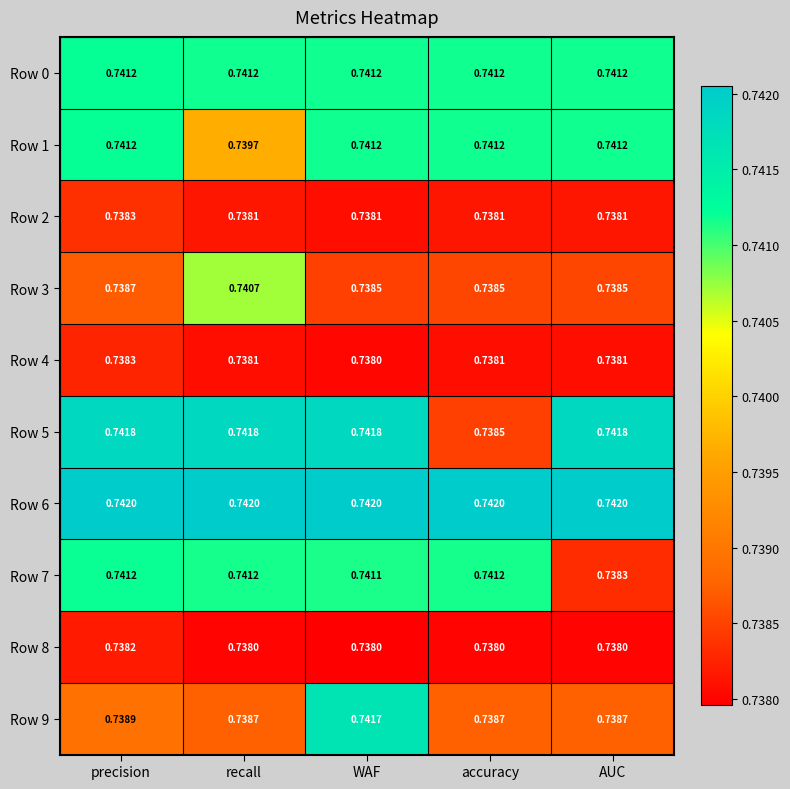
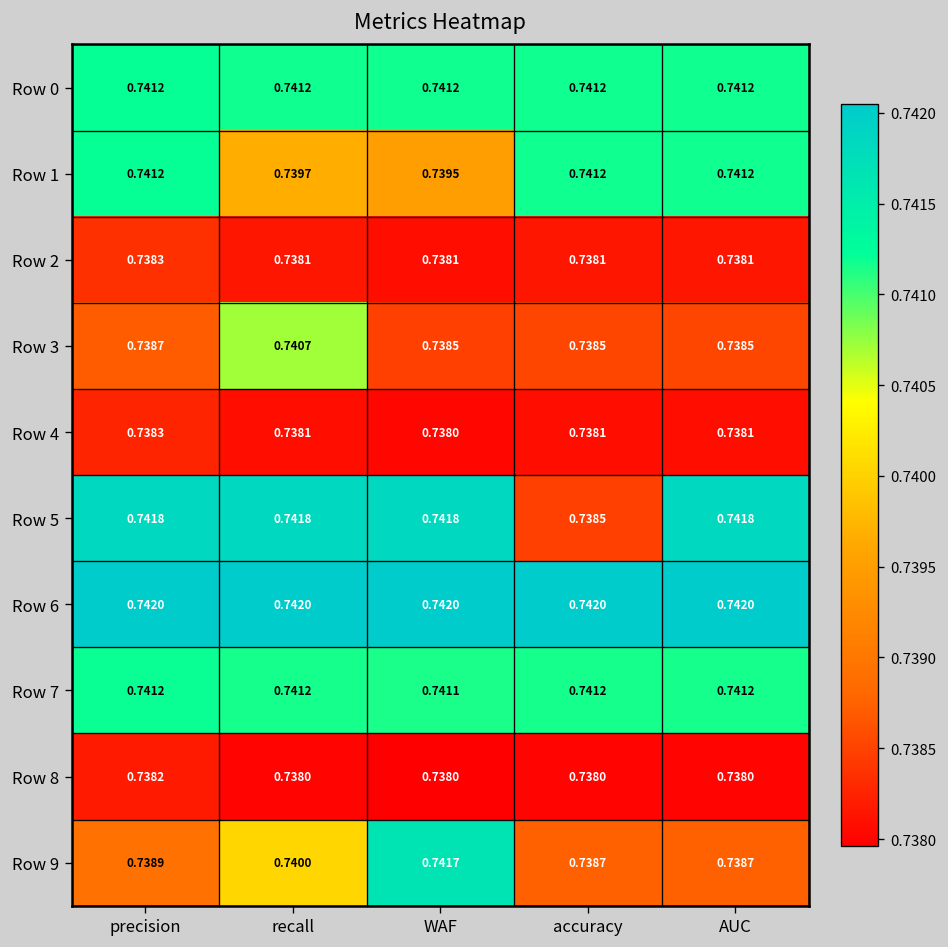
  {
    "Row 0": {
      "precision": 0.7412,
      "recall": 0.7412,
      "WAF": 0.7412,
      "accuracy": 0.7412,
      "AUC": 0.7412
    },
    "Row 1": {
      "precision": 0.7412,
      "recall": 0.7397,
-     "WAF": 0.7412,
+     "WAF": 0.7395,
      "accuracy": 0.7412,
      "AUC": 0.7412
    },
    "Row 2": {
      "precision": 0.7383,
      "recall": 0.7381,
      "WAF": 0.7381,
      "accuracy": 0.7381,
      "AUC": 0.7381
    },
    "Row 3": {
      "precision": 0.7387,
      "recall": 0.7407,
      "WAF": 0.7385,
      "accuracy": 0.7385,
      "AUC": 0.7385
    },
    "Row 4": {
      "precision": 0.7383,
      "recall": 0.7381,
      "WAF": 0.7380,
      "accuracy": 0.7381,
      "AUC": 0.7381
    },
    "Row 5": {
      "precision": 0.7418,
      "recall": 0.7418,
      "WAF": 0.7418,
      "accuracy": 0.7385,
      "AUC": 0.7418
    },
    "Row 6": {
      "precision": 0.7420,
      "recall": 0.7420,
      "WAF": 0.7420,
      "accuracy": 0.7420,
      "AUC": 0.7420
    },
    "Row 7": {
      "precision": 0.7412,
      "recall": 0.7412,
      "WAF": 0.7411,
      "accuracy": 0.7412,
-     "AUC": 0.7383
+     "AUC": 0.7412
    },
    "Row 8": {
      "precision": 0.7382,
      "recall": 0.7380,
      "WAF": 0.7380,
      "accuracy": 0.7380,
      "AUC": 0.7380
    },
    "Row 9": {
      "precision": 0.7389,
-     "recall": 0.7387,
+     "recall": 0.7400,
      "WAF": 0.7417,
      "accuracy": 0.7387,
      "AUC": 0.7387
    }
  }
